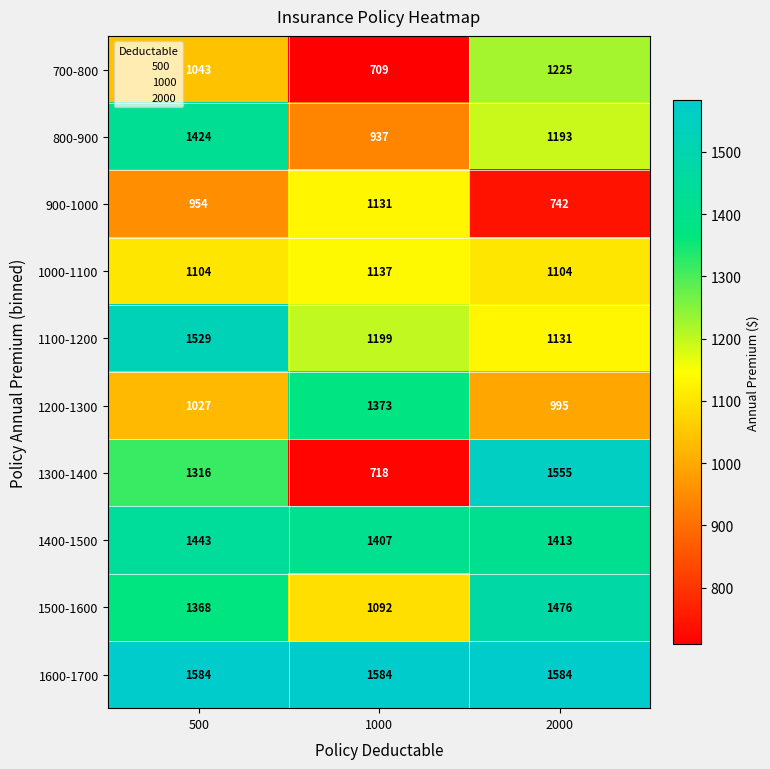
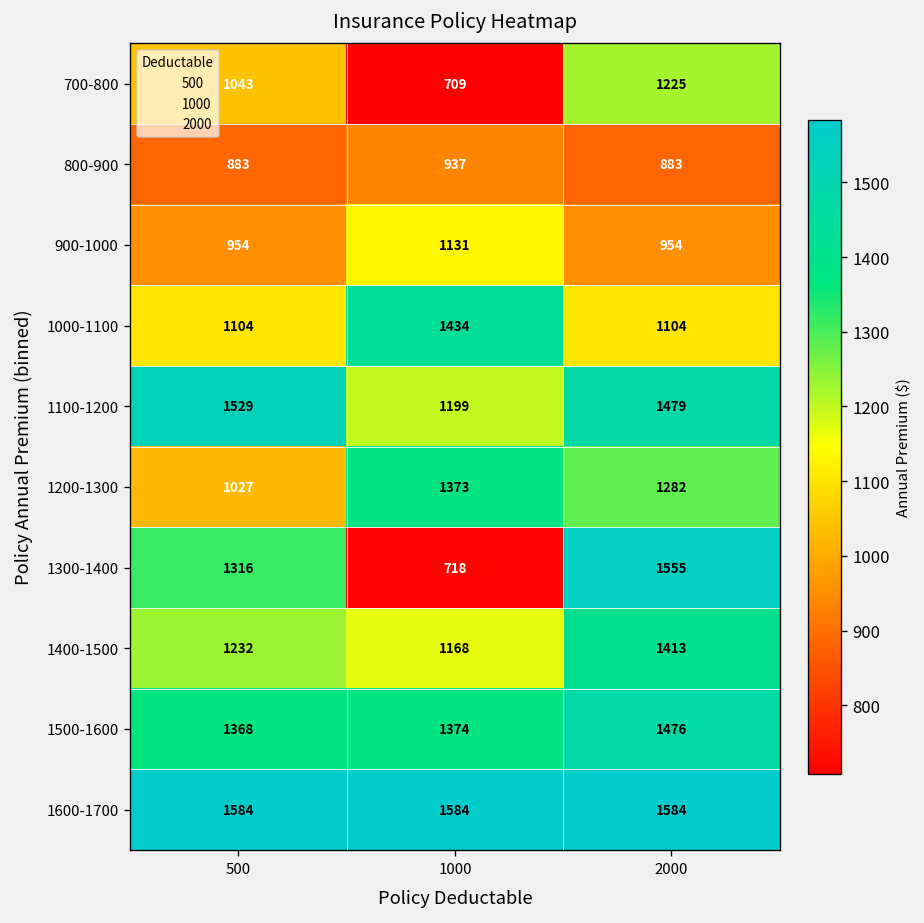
  {
    "700-800": {
      "500": 1043,
      "1000": 709,
      "2000": 1225
    },
    "800-900": {
-     "500": 1424,
+     "500": 883,
      "1000": 937,
-     "2000": 1193
+     "2000": 883
    },
    "900-1000": {
      "500": 954,
      "1000": 1131,
-     "2000": 742
+     "2000": 954
    },
    "1000-1100": {
      "500": 1104,
-     "1000": 1137,
+     "1000": 1434,
      "2000": 1104
    },
    "1100-1200": {
      "500": 1529,
      "1000": 1199,
-     "2000": 1131
+     "2000": 1479
    },
    "1200-1300": {
      "500": 1027,
      "1000": 1373,
-     "2000": 995
+     "2000": 1282
    },
    "1300-1400": {
      "500": 1316,
      "1000": 718,
      "2000": 1555
    },
    "1400-1500": {
-     "500": 1443,
-     "1000": 1407,
+     "500": 1232,
+     "1000": 1168,
      "2000": 1413
    },
    "1500-1600": {
      "500": 1368,
-     "1000": 1092,
+     "1000": 1374,
      "2000": 1476
    },
    "1600-1700": {
      "500": 1584,
      "1000": 1584,
      "2000": 1584
    }
  }
